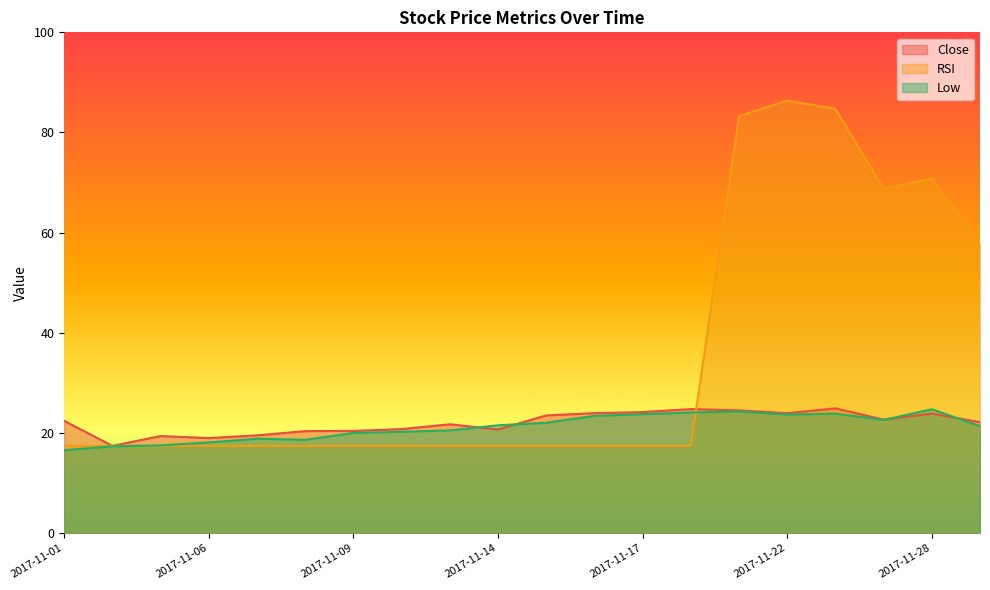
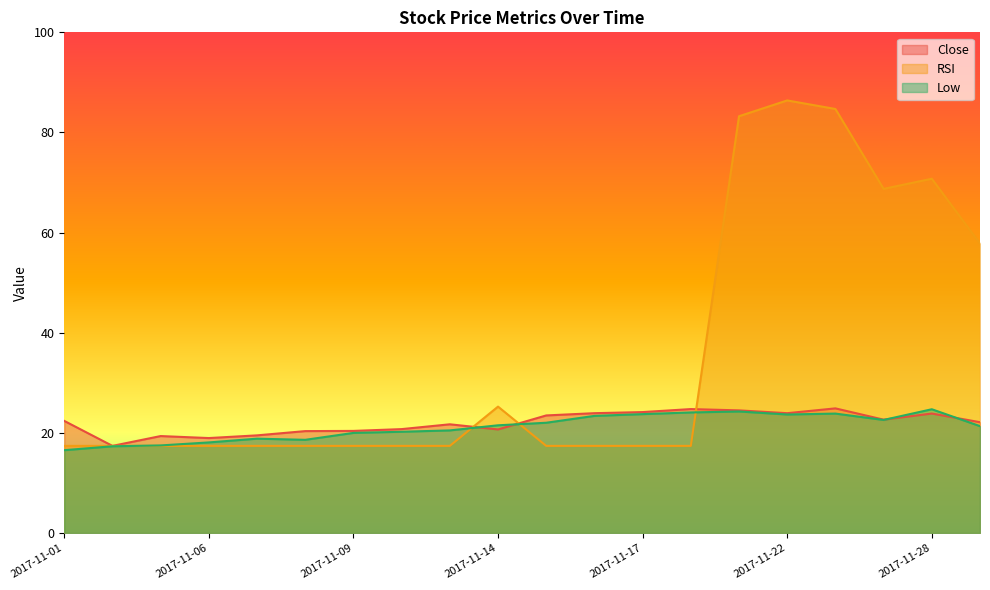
  {
    "Close": {
      "2017-11-01": 22,
      "2017-11-06": 19,
      "2017-11-14": 21,
      "2017-11-28": 24
    },
    "RSI": {
      "2017-11-01": 17,
      "2017-11-06": 17,
      "2017-11-09": 17,
-     "2017-11-14": 17,
+     "2017-11-14": 25,
      "2017-11-17": 17,
      "2017-11-22": 86,
      "2017-11-28": 71
    },
    "Low": {
      "2017-11-01": 17,
      "2017-11-06": 18,
      "2017-11-14": 22,
      "2017-11-28": 25
    }
  }
